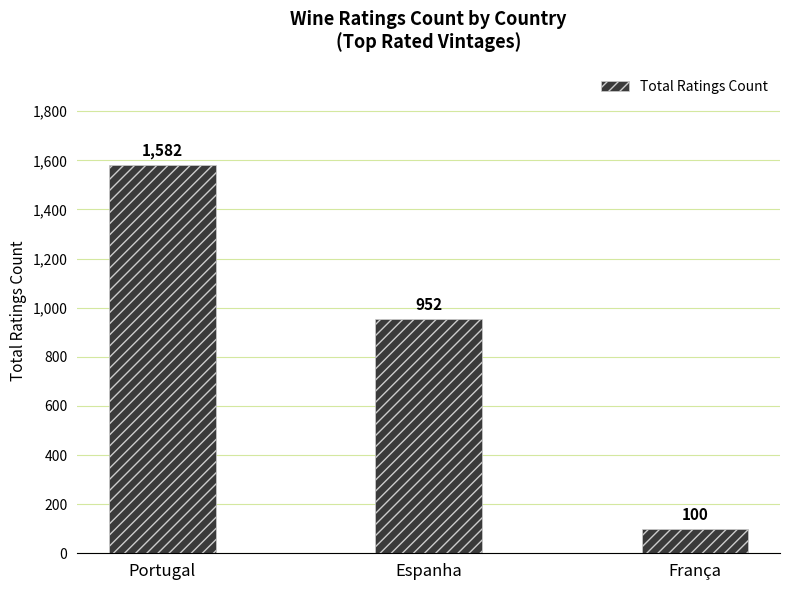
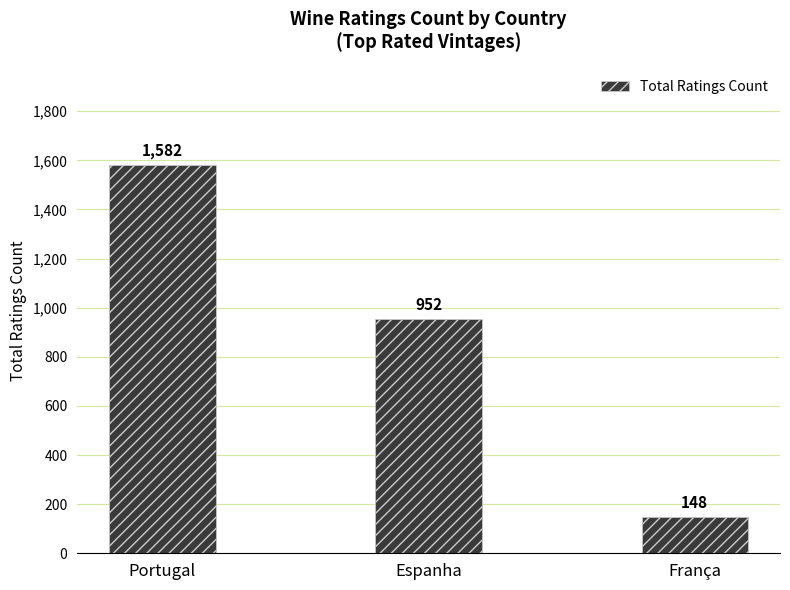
  {
    "Portugal": "1,582",
    "Espanha": "952",
-   "França": "100"
+   "França": "148"
  }
